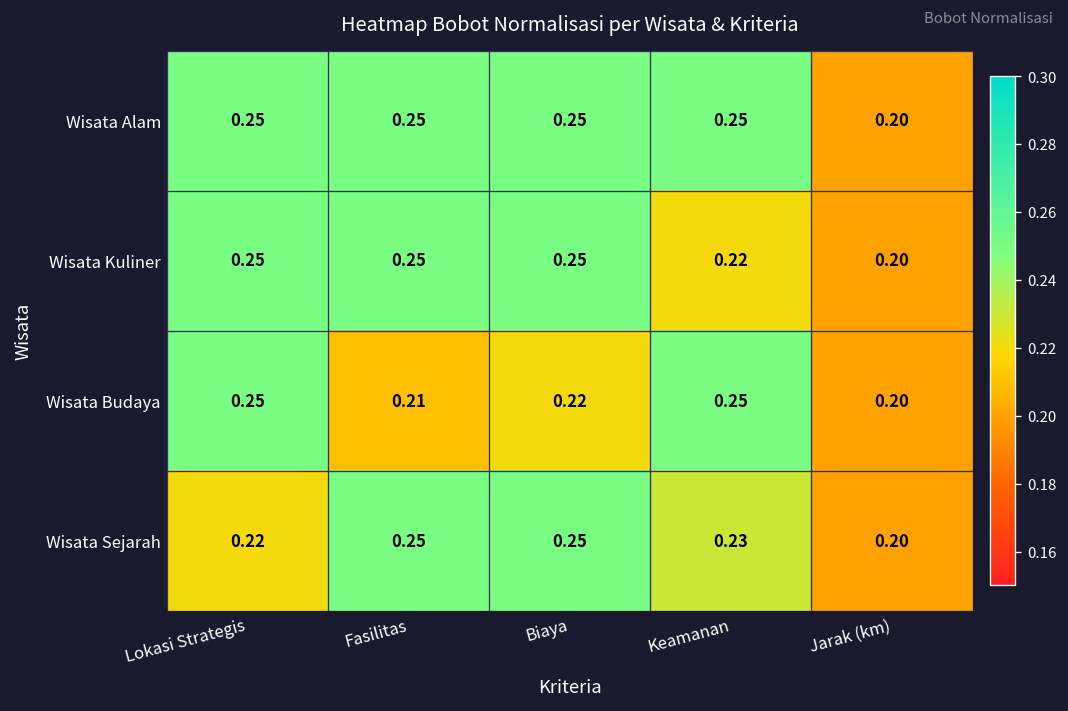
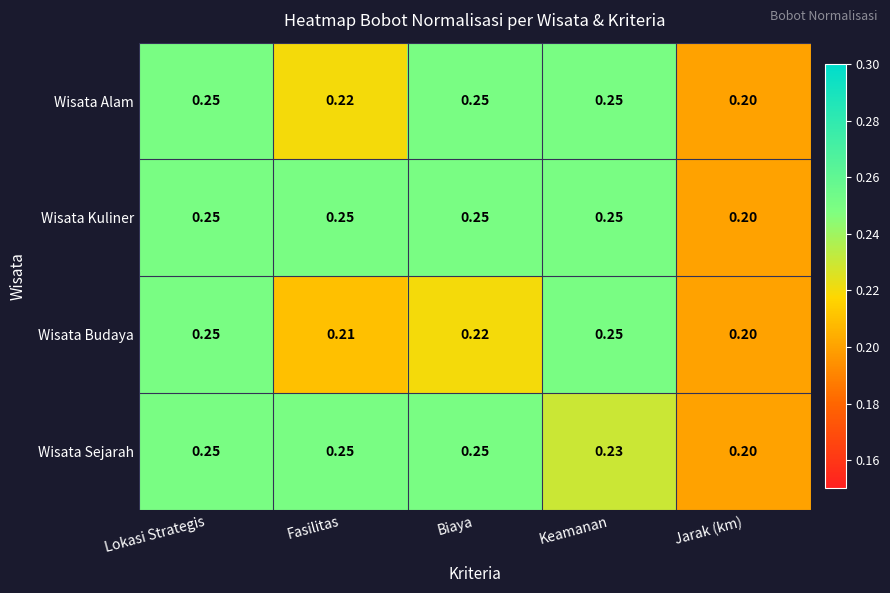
  {
    "Wisata Alam": {
      "Lokasi Strategis": 0.25,
-     "Fasilitas": 0.25,
+     "Fasilitas": 0.22,
      "Biaya": 0.25,
      "Keamanan": 0.25,
      "Jarak (km)": 0.20
    },
    "Wisata Kuliner": {
      "Lokasi Strategis": 0.25,
      "Fasilitas": 0.25,
      "Biaya": 0.25,
-     "Keamanan": 0.22,
+     "Keamanan": 0.25,
      "Jarak (km)": 0.20
    },
    "Wisata Budaya": {
      "Lokasi Strategis": 0.25,
      "Fasilitas": 0.21,
      "Biaya": 0.22,
      "Keamanan": 0.25,
      "Jarak (km)": 0.20
    },
    "Wisata Sejarah": {
-     "Lokasi Strategis": 0.22,
+     "Lokasi Strategis": 0.25,
      "Fasilitas": 0.25,
      "Biaya": 0.25,
      "Keamanan": 0.23,
      "Jarak (km)": 0.20
    }
  }
